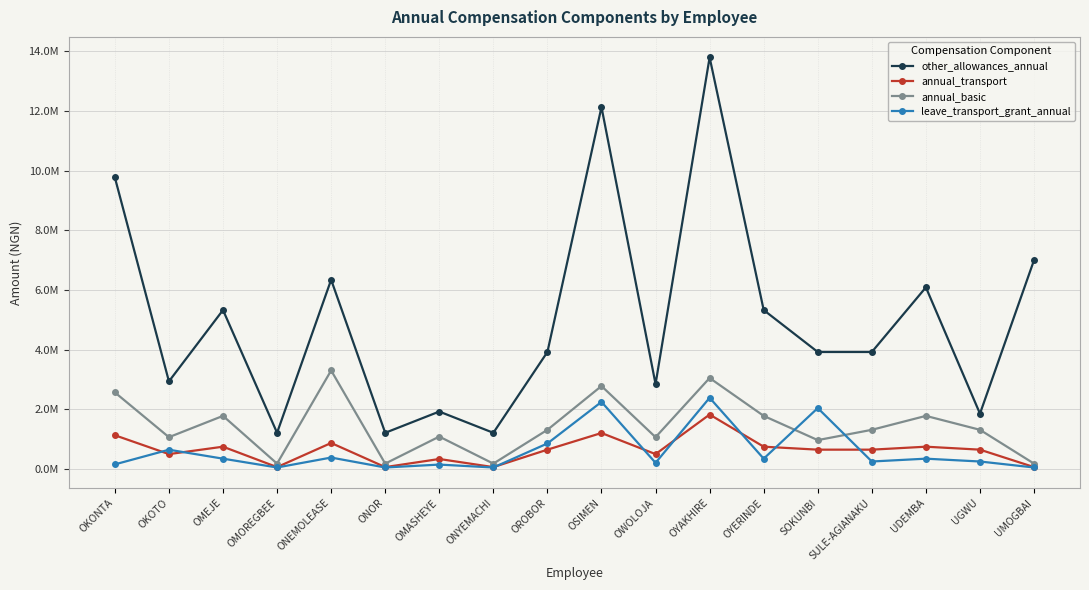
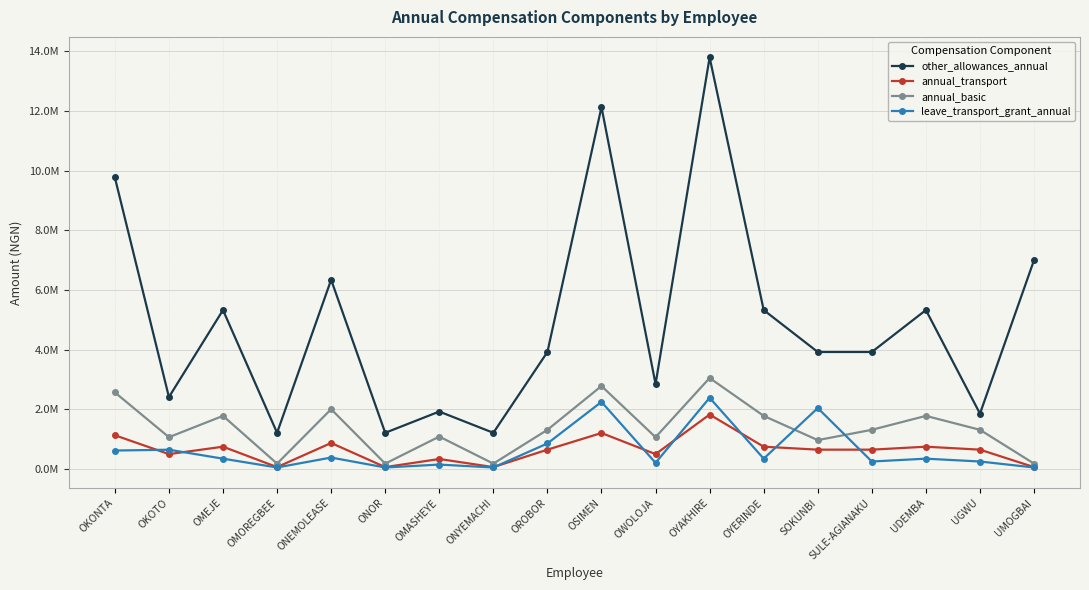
  {
    "other_allowances_annual": {
      "OKONTA": 9800000,
-     "OKOTO": 2900000,
+     "OKOTO": 2400000,
      "OMEJE": 5300000,
      "OMOREGBEE": 1200000,
      "ONEMOLEASE": 6300000,
      "ONOR": 1200000,
      "OMASHEYE": 1900000,
      "ONYEMACHI": 1200000,
      "OROBOR": 3900000,
      "OSIMEN": 12100000,
      "OWOLOJA": 2800000,
      "OYAKHIRE": 13800000,
      "OYERINDE": 5300000,
      "SOKUNBI": 3900000,
      "SULE-AGIANAKU": 3900000,
-     "UDEMBA": 6100000,
+     "UDEMBA": 5300000,
      "UGWU": 1900000,
      "UMOGBAI": 7000000
    },
    "annual_transport": {
      "OKONTA": 1100000,
      "OKOTO": 500000,
      "OMEJE": 700000,
      "ONEMOLEASE": 900000,
      "OMASHEYE": 300000,
      "OROBOR": 600000,
      "OSIMEN": 1200000,
      "OWOLOJA": 500000,
      "OYAKHIRE": 1800000,
      "OYERINDE": 700000,
      "SOKUNBI": 600000,
      "SULE-AGIANAKU": 600000,
      "UDEMBA": 700000,
      "UGWU": 600000
    },
    "annual_basic": {
      "OKONTA": 2600000,
      "OKOTO": 1100000,
      "OMEJE": 1800000,
      "OMOREGBEE": 200000,
-     "ONEMOLEASE": 3300000,
+     "ONEMOLEASE": 2000000,
      "ONOR": 200000,
      "OMASHEYE": 1100000,
      "ONYEMACHI": 200000,
      "OROBOR": 1300000,
      "OSIMEN": 2800000,
      "OWOLOJA": 1100000,
      "OYAKHIRE": 3000000,
      "OYERINDE": 1800000,
      "SOKUNBI": 1000000,
      "SULE-AGIANAKU": 1300000,
      "UDEMBA": 1800000,
      "UGWU": 1300000,
      "UMOGBAI": 200000
    },
    "leave_transport_grant_annual": {
-     "OKONTA": 200000,
+     "OKONTA": 600000,
      "OKOTO": 600000,
      "OMEJE": 300000,
      "ONEMOLEASE": 400000,
      "OMASHEYE": 100000,
      "OROBOR": 900000,
      "OSIMEN": 2200000,
      "OWOLOJA": 200000,
      "OYAKHIRE": 2400000,
      "OYERINDE": 300000,
      "SOKUNBI": 2000000,
      "SULE-AGIANAKU": 200000,
      "UDEMBA": 300000,
      "UGWU": 200000
    }
  }
